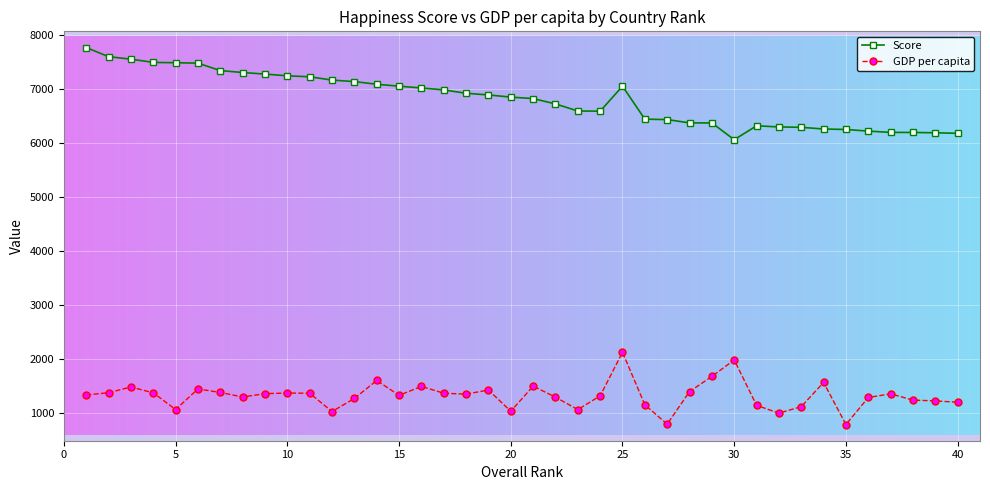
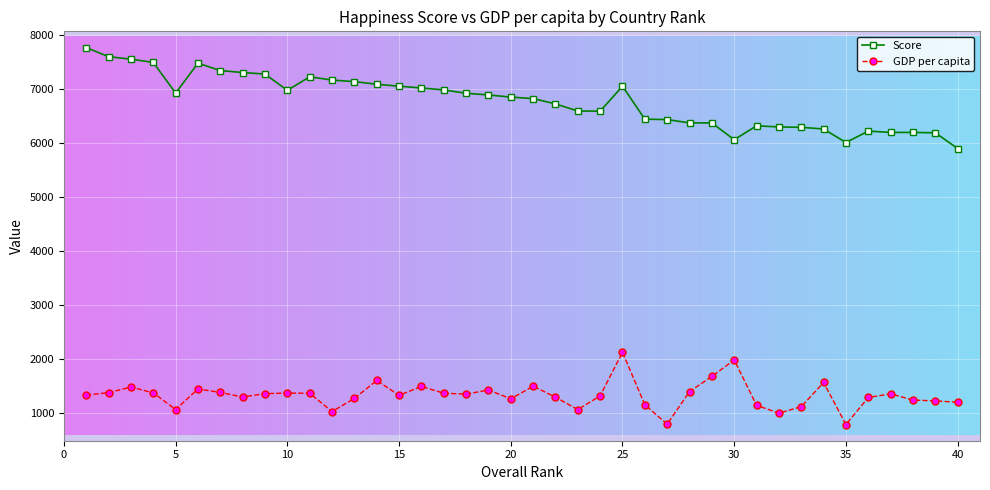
  {
    "Score": {
-     "5": 7500,
-     "10": 7200,
+     "5": 6900,
+     "10": 7000,
      "15": 7100,
      "20": 6900,
      "25": 7100,
      "30": 6100,
-     "35": 6300,
-     "40": 6200
+     "35": 6000,
+     "40": 5900
    },
    "GDP per capita": {
      "5": 1100,
      "10": 1400,
      "15": 1300,
-     "20": 1000,
+     "20": 1300,
      "25": 2100,
      "30": 2000,
      "35": 800,
      "40": 1200
    }
  }
